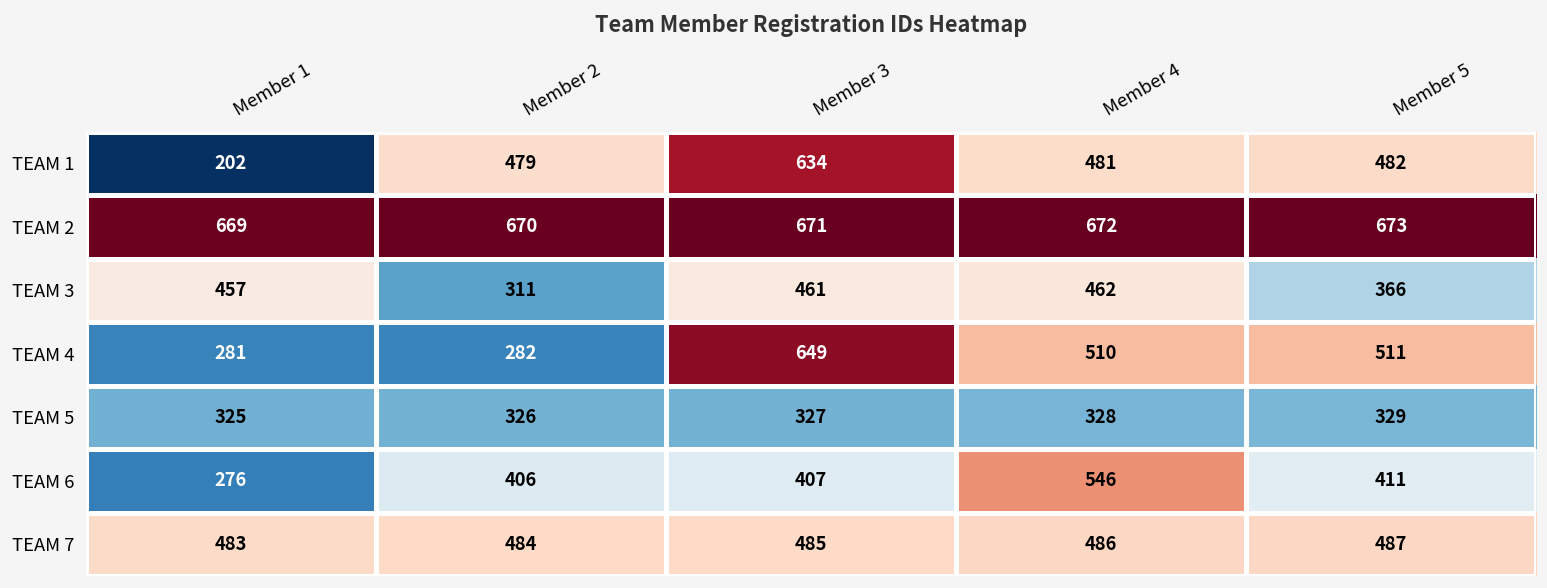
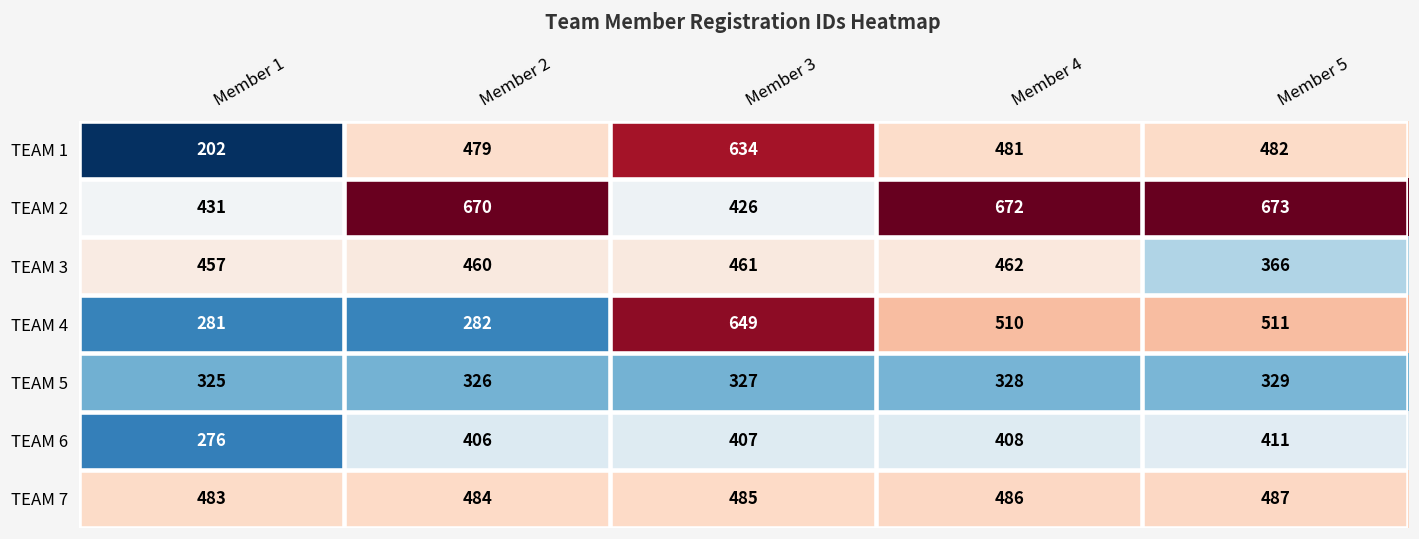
  {
    "TEAM 1": {
      "Member 1": 202,
      "Member 2": 479,
      "Member 3": 634,
      "Member 4": 481,
      "Member 5": 482
    },
    "TEAM 2": {
-     "Member 1": 669,
+     "Member 1": 431,
      "Member 2": 670,
-     "Member 3": 671,
+     "Member 3": 426,
      "Member 4": 672,
      "Member 5": 673
    },
    "TEAM 3": {
      "Member 1": 457,
-     "Member 2": 311,
+     "Member 2": 460,
      "Member 3": 461,
      "Member 4": 462,
      "Member 5": 366
    },
    "TEAM 4": {
      "Member 1": 281,
      "Member 2": 282,
      "Member 3": 649,
      "Member 4": 510,
      "Member 5": 511
    },
    "TEAM 5": {
      "Member 1": 325,
      "Member 2": 326,
      "Member 3": 327,
      "Member 4": 328,
      "Member 5": 329
    },
    "TEAM 6": {
      "Member 1": 276,
      "Member 2": 406,
      "Member 3": 407,
-     "Member 4": 546,
+     "Member 4": 408,
      "Member 5": 411
    },
    "TEAM 7": {
      "Member 1": 483,
      "Member 2": 484,
      "Member 3": 485,
      "Member 4": 486,
      "Member 5": 487
    }
  }
